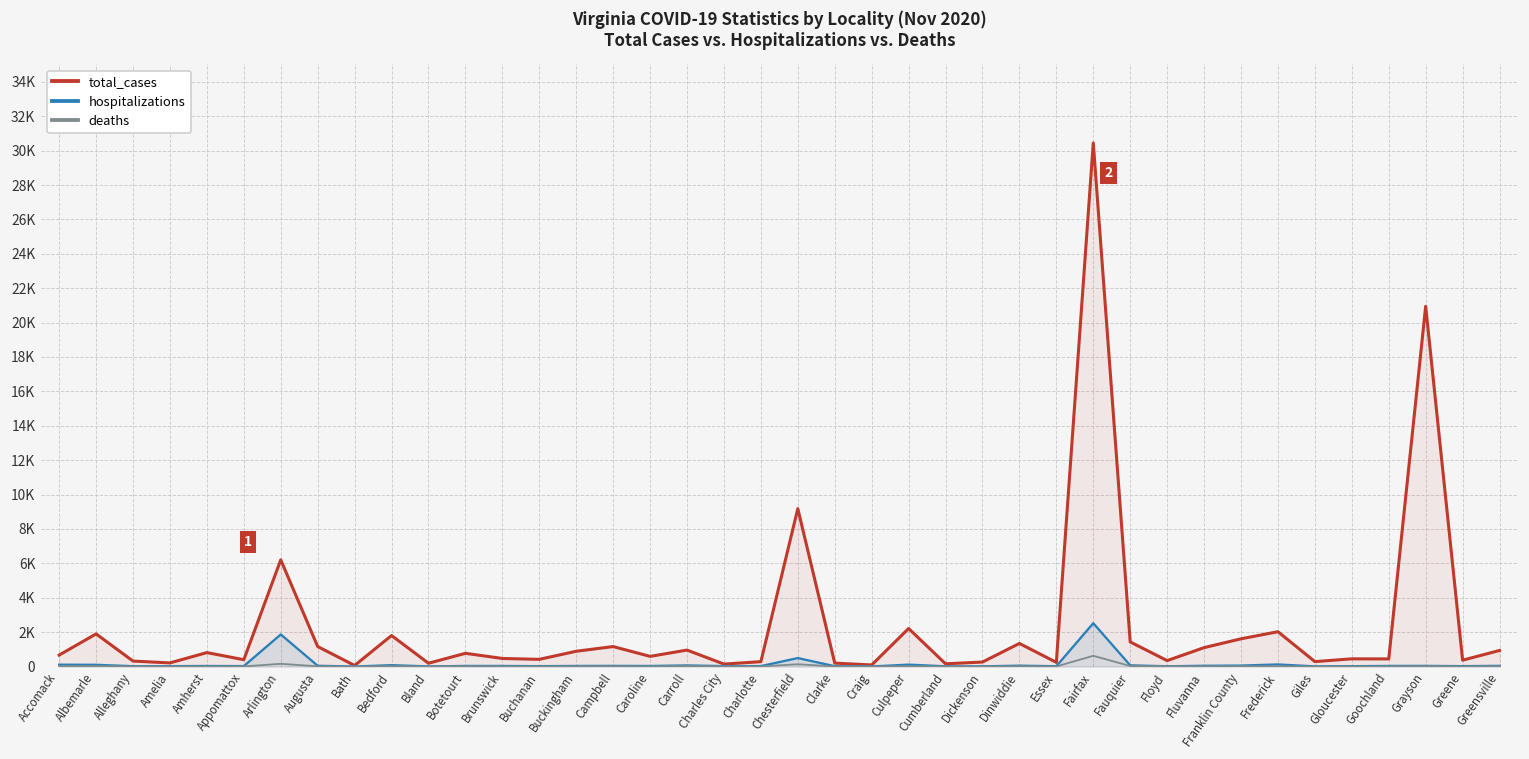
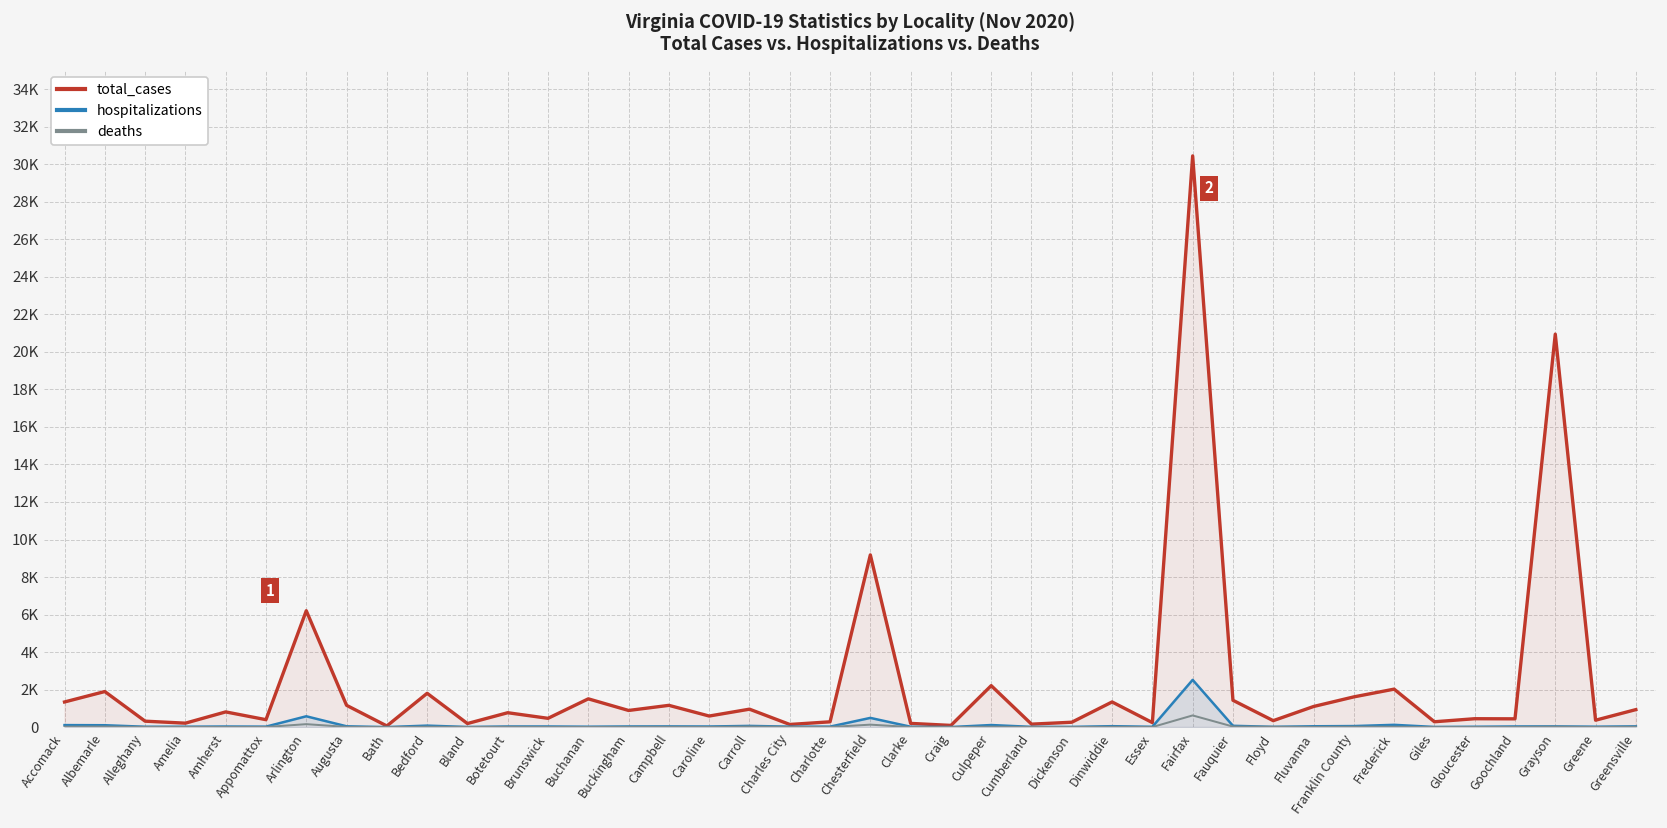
  {
    "total_cases": {
-     "Accomack": 700,
+     "Accomack": 1300,
      "Albemarle": 1900,
      "Alleghany": 300,
      "Amelia": 200,
      "Amherst": 800,
      "Appomattox": 400,
      "Arlington": 6200,
      "Augusta": 1200,
      "Bedford": 1800,
      "Bland": 200,
      "Botetourt": 800,
      "Brunswick": 500,
-     "Buchanan": 400,
+     "Buchanan": 1500,
      "Buckingham": 900,
      "Campbell": 1200,
      "Caroline": 600,
      "Carroll": 1000,
      "Charlotte": 300,
      "Chesterfield": 9200,
      "Clarke": 200,
      "Culpeper": 2200,
      "Dickenson": 300,
      "Dinwiddie": 1300,
      "Essex": 200,
      "Fauquier": 1400,
      "Floyd": 300,
      "Fluvanna": 1100,
      "Franklin County": 1600,
      "Frederick": 2000,
      "Giles": 300,
      "Gloucester": 400,
      "Goochland": 400,
      "Grayson": 20900,
      "Greene": 400,
      "Greensville": 900
    },
    "hospitalizations": {
-     "Arlington": 1900,
+     "Arlington": 600,
      "Chesterfield": 500,
      "Fairfax": 2500
    },
    "deaths": {
      "Arlington": 200,
      "Chesterfield": 100,
      "Fairfax": 600
    }
  }
